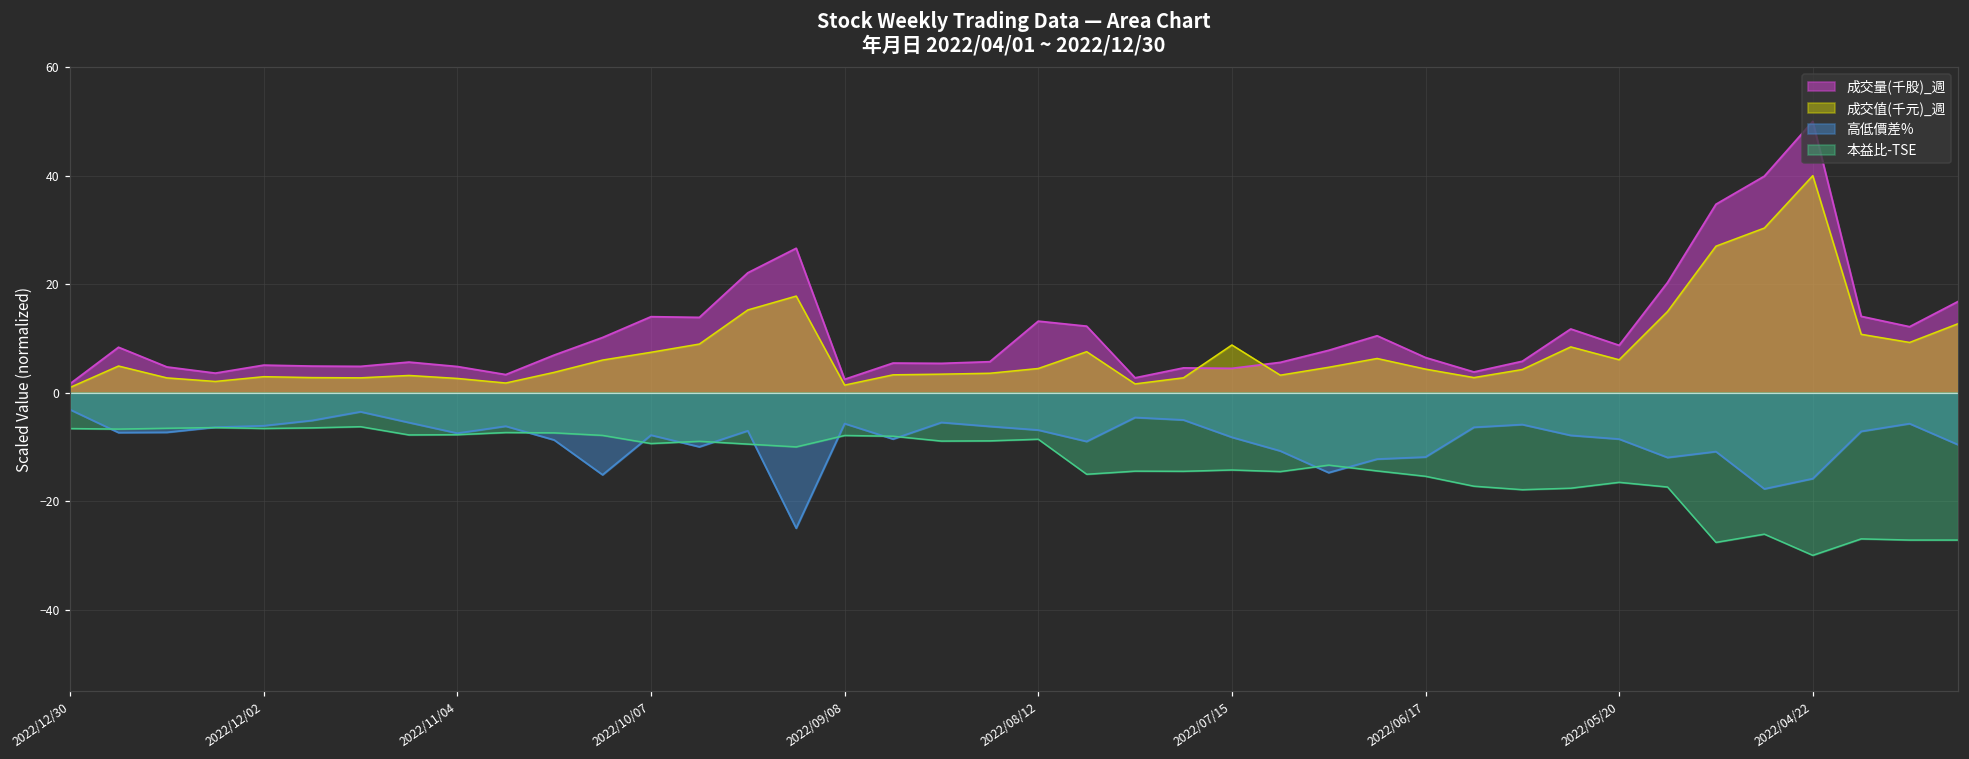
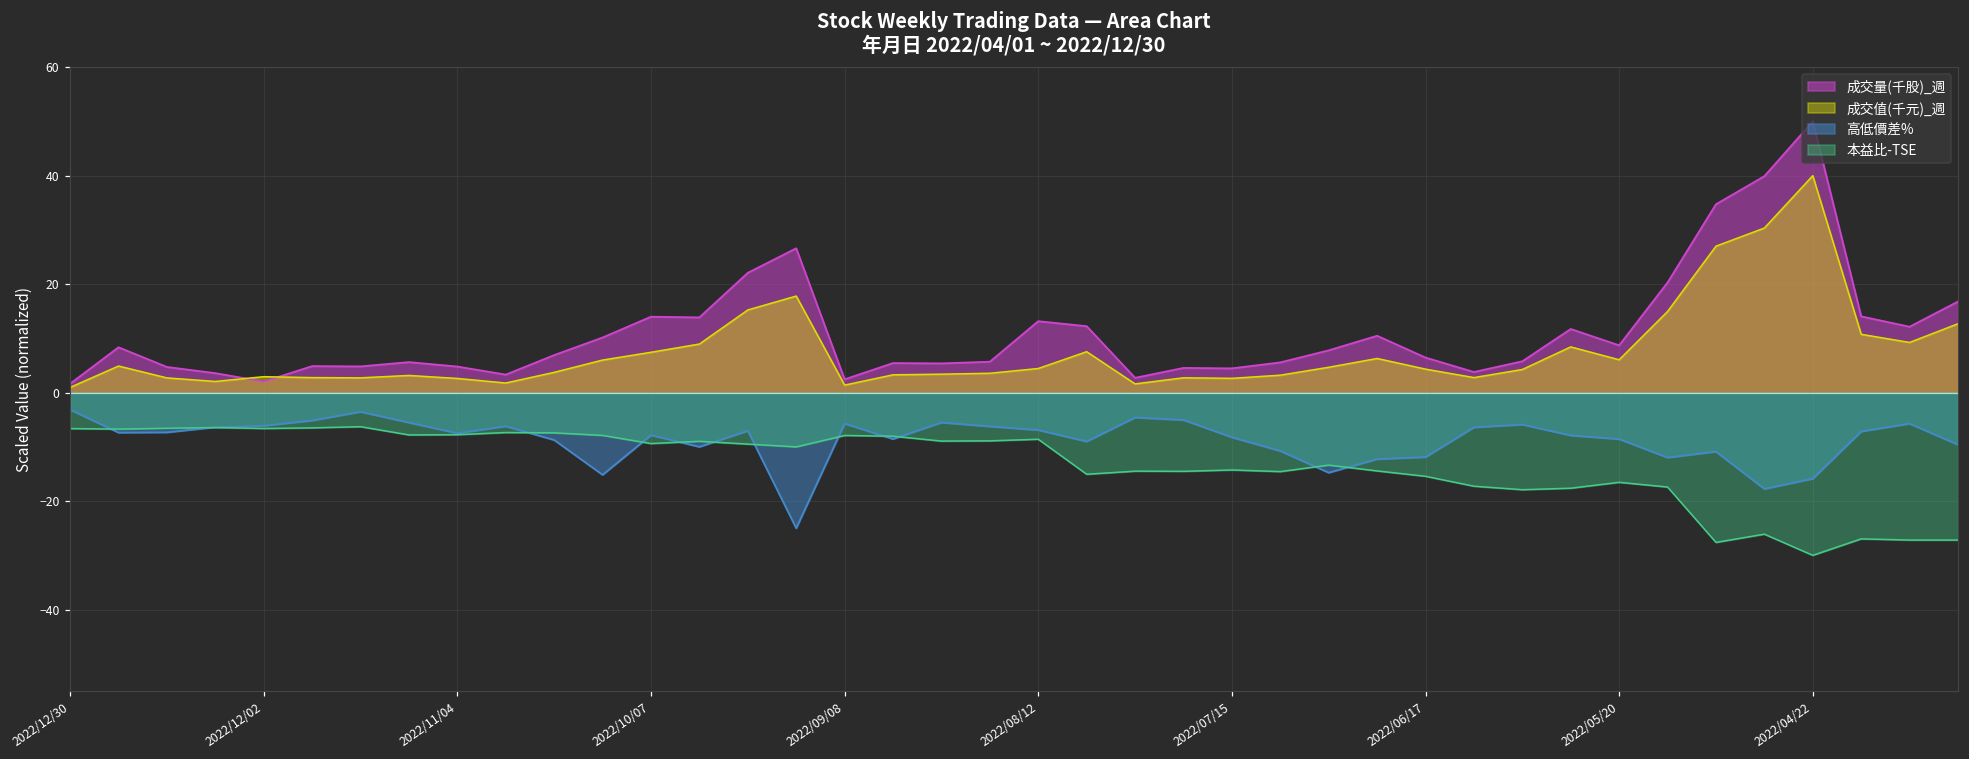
  {
    "成交量(千股)_週": {
      "2022/12/30": 2,
-     "2022/12/02": 5,
+     "2022/12/02": 2,
      "2022/11/04": 5,
      "2022/10/07": 14,
      "2022/09/08": 2,
      "2022/08/12": 13,
      "2022/07/15": 4,
      "2022/06/17": 6,
      "2022/05/20": 9
    },
    "成交值(千元)_週": {
      "2022/12/30": 1,
      "2022/12/02": 3,
      "2022/11/04": 3,
      "2022/10/07": 7,
      "2022/09/08": 1,
      "2022/08/12": 4,
-     "2022/07/15": 9,
+     "2022/07/15": 3,
      "2022/06/17": 4,
      "2022/05/20": 6,
      "2022/04/22": 40
    }
  }
